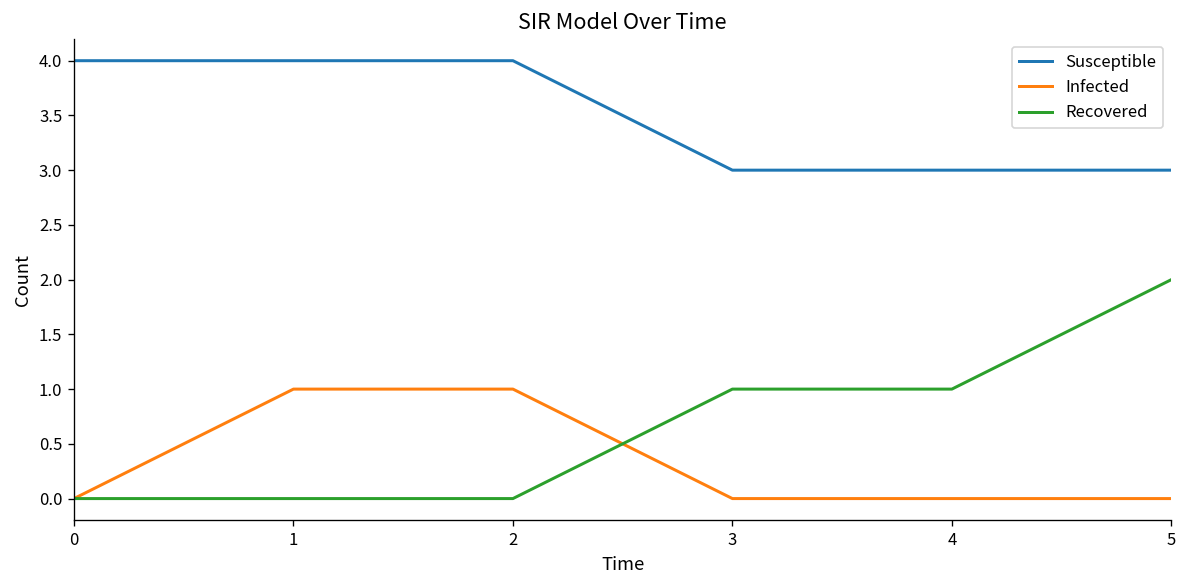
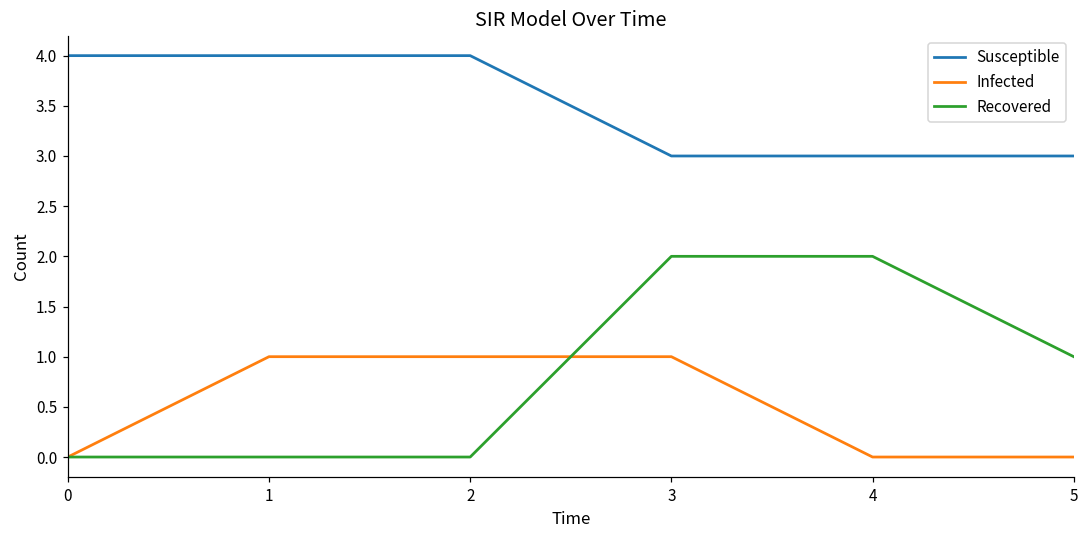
  {
    "Susceptible": {
      "0": 4,
      "1": 4,
      "2": 4,
      "3": 3,
      "4": 3,
      "5": 3
    },
    "Infected": {
      "1": 1,
      "2": 1,
-     "3": 0,
+     "3": 1,
      "4": 0,
      "5": 0
    },
    "Recovered": {
      "1": 0,
      "2": 0,
-     "3": 1,
-     "4": 1,
-     "5": 2
+     "3": 2,
+     "4": 2,
+     "5": 1
    }
  }
